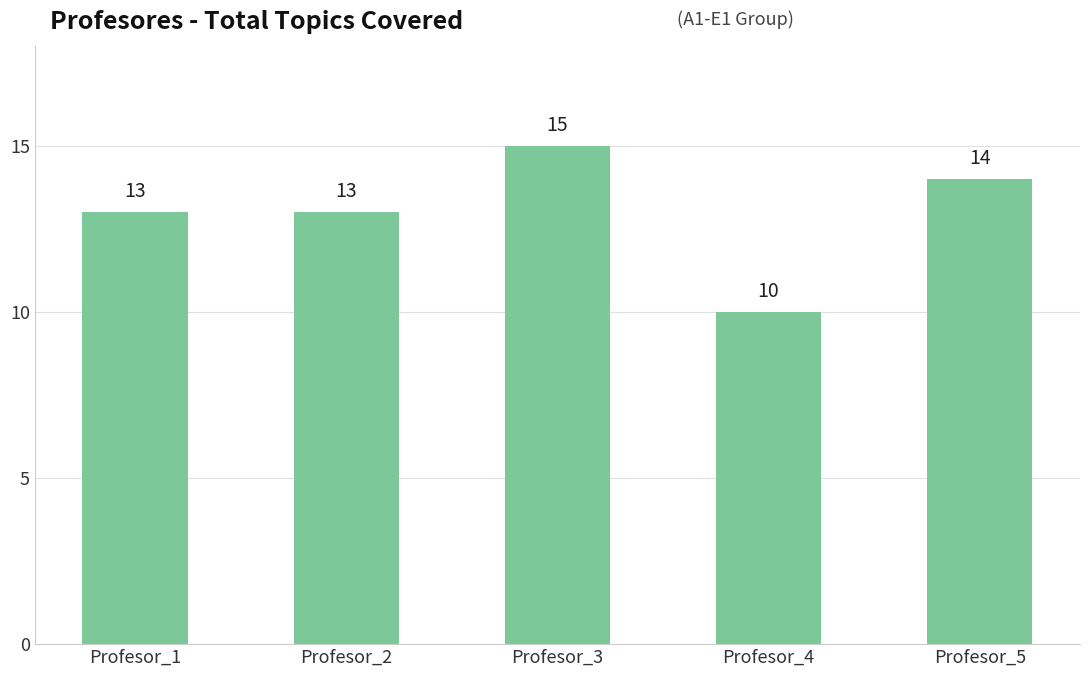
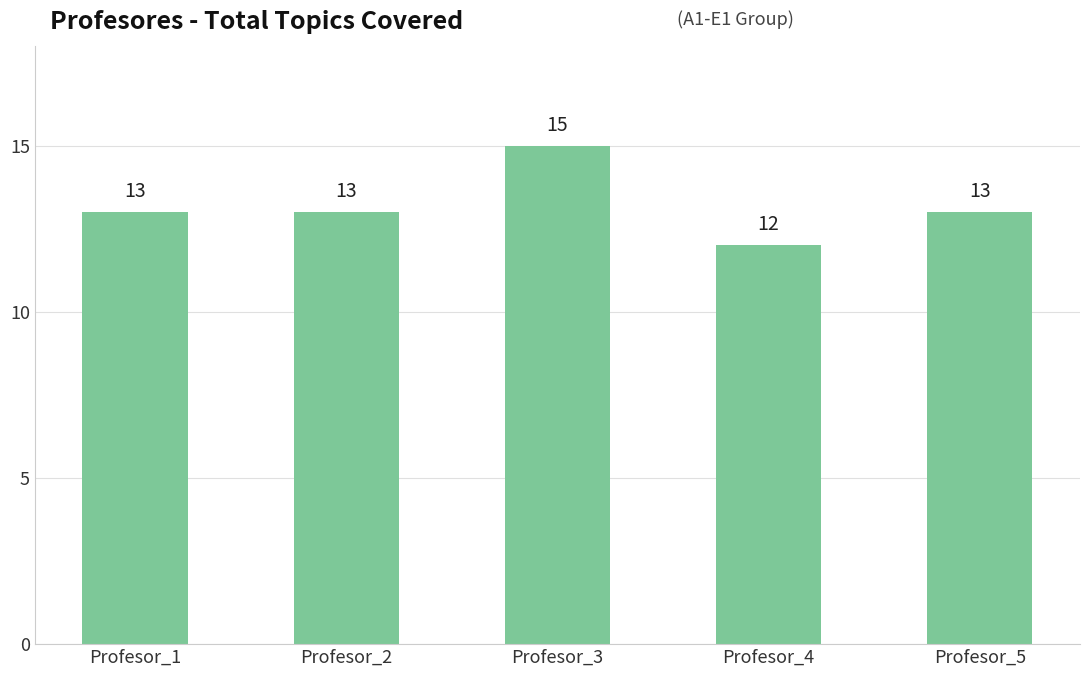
  {
    "Profesor_1": 13,
    "Profesor_2": 13,
    "Profesor_3": 15,
-   "Profesor_4": 10,
-   "Profesor_5": 14
+   "Profesor_4": 12,
+   "Profesor_5": 13
  }
